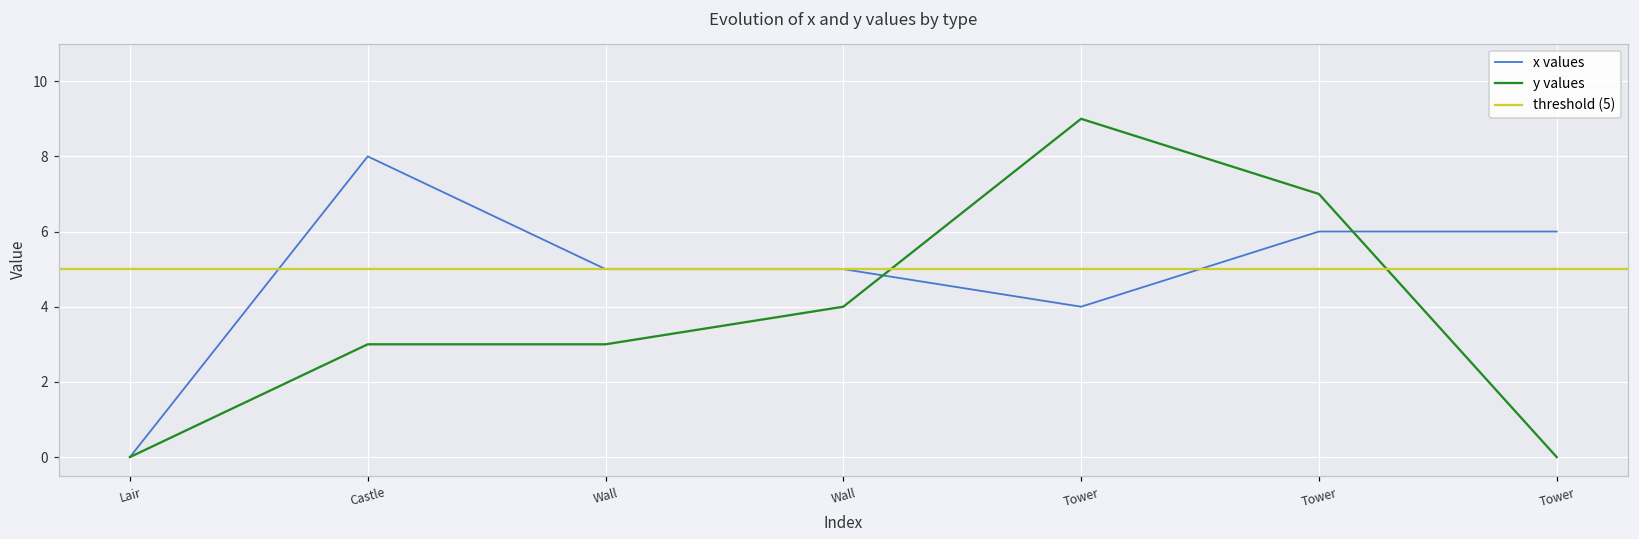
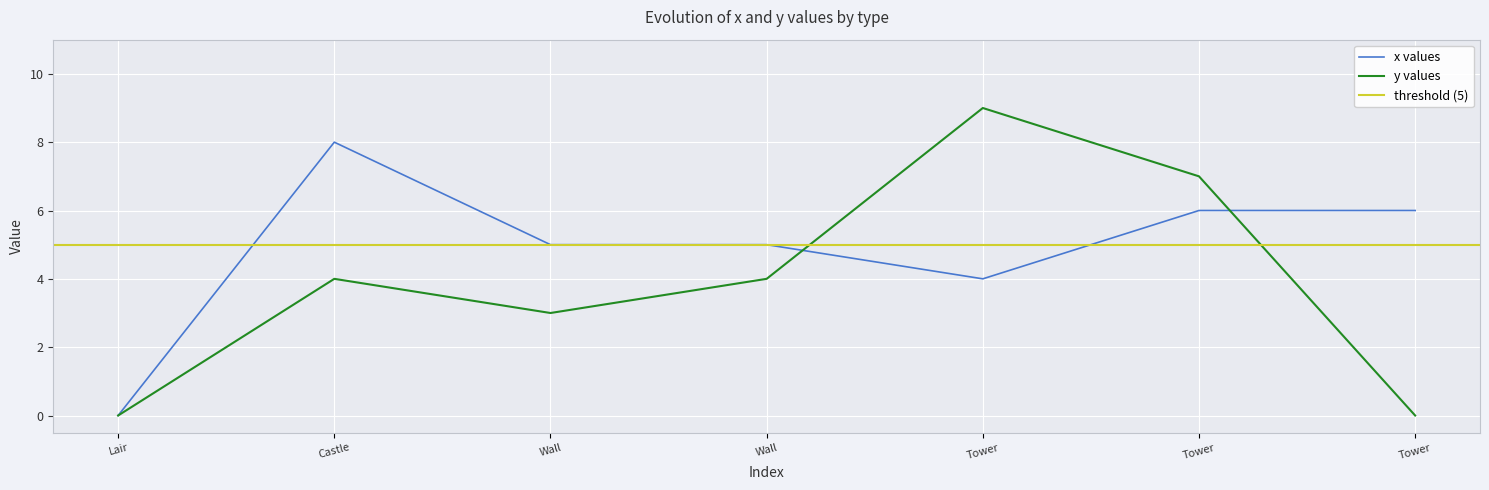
  {
    "x values": {
      "Castle": 8
    },
    "y values": {
-     "Castle": 3
+     "Castle": 4
    }
  }
